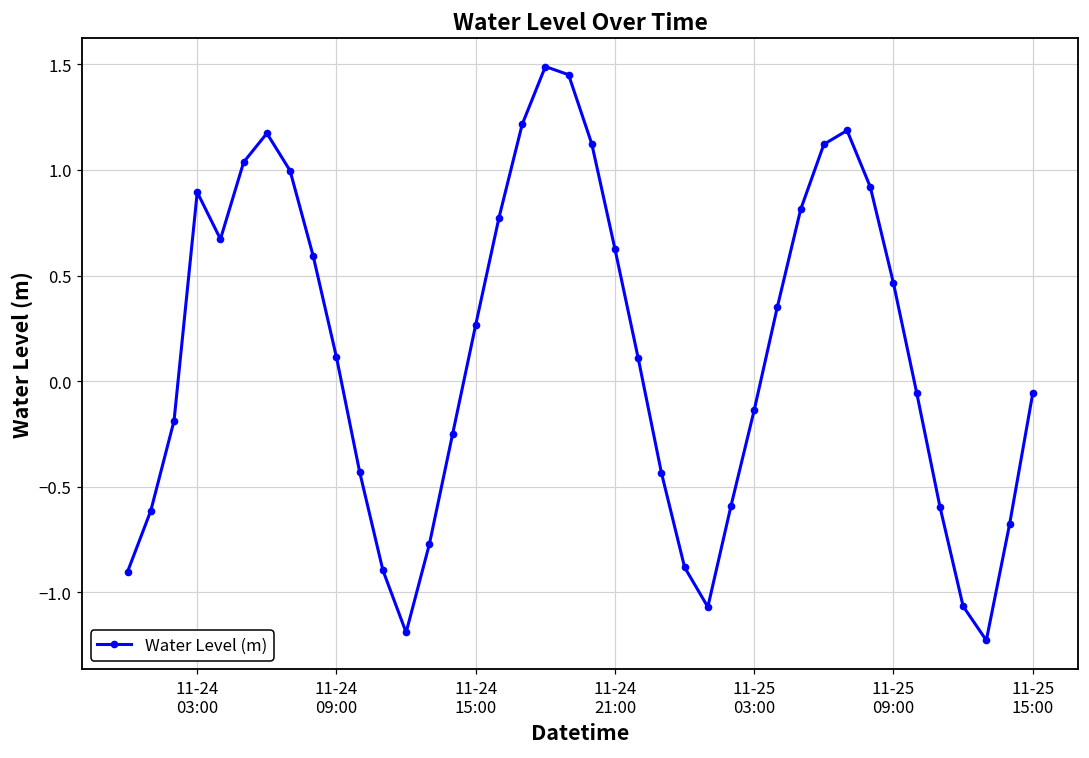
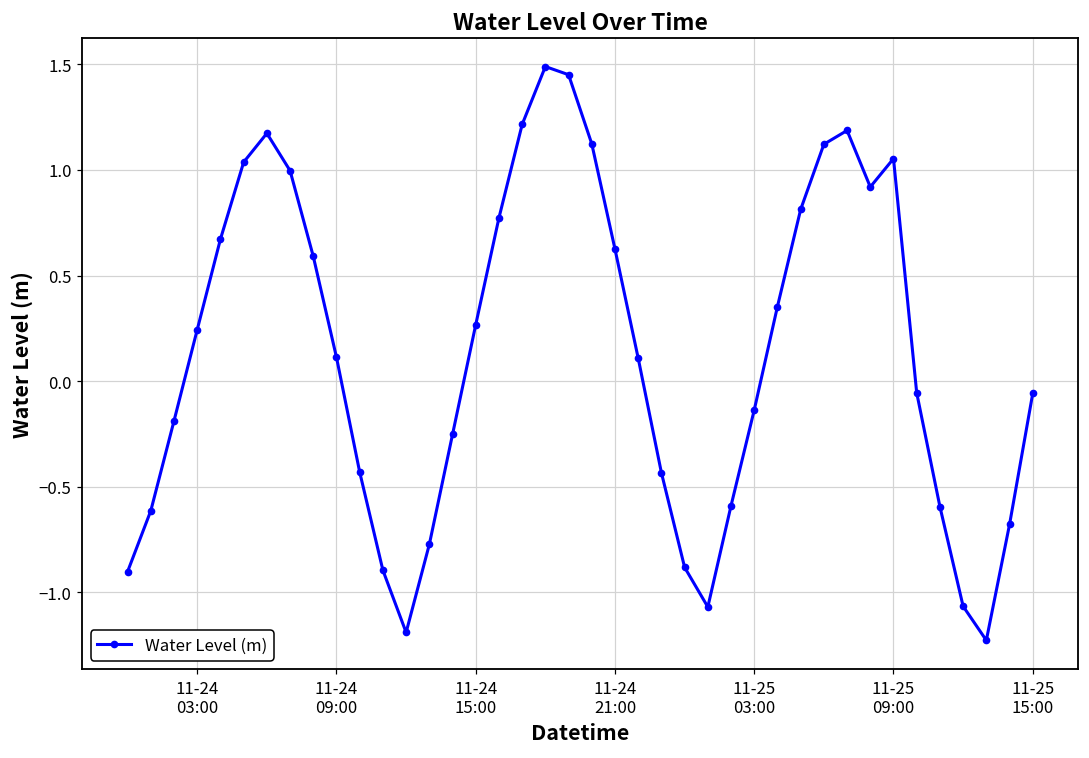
  {
-   "11-24 03:00": 0.89,
+   "11-24 03:00": 0.24,
    "11-24 09:00": 0.11,
    "11-24 15:00": 0.27,
    "11-24 21:00": 0.62,
    "11-25 03:00": -0.14,
-   "11-25 09:00": 0.46,
+   "11-25 09:00": 1.05,
    "11-25 15:00": -0.06
  }
